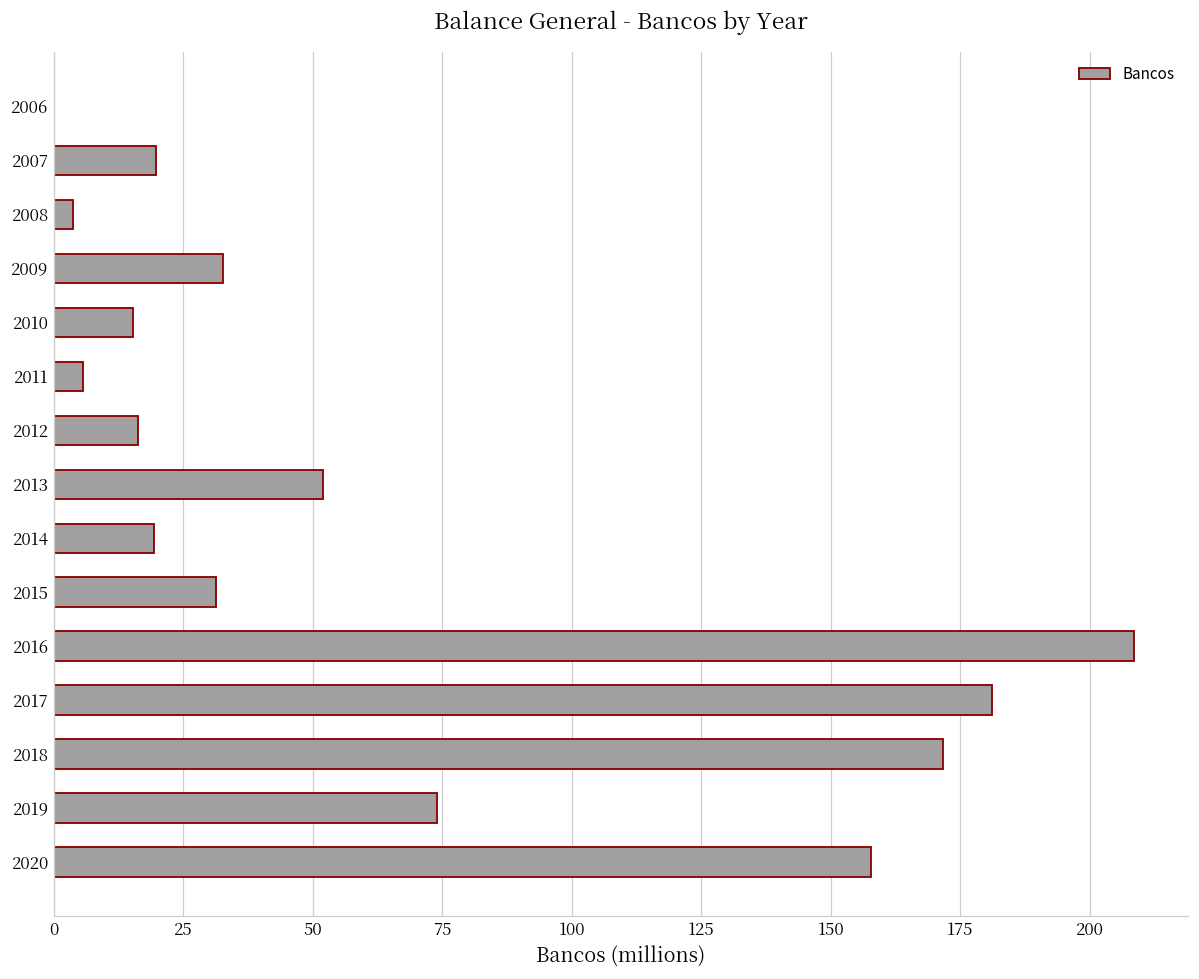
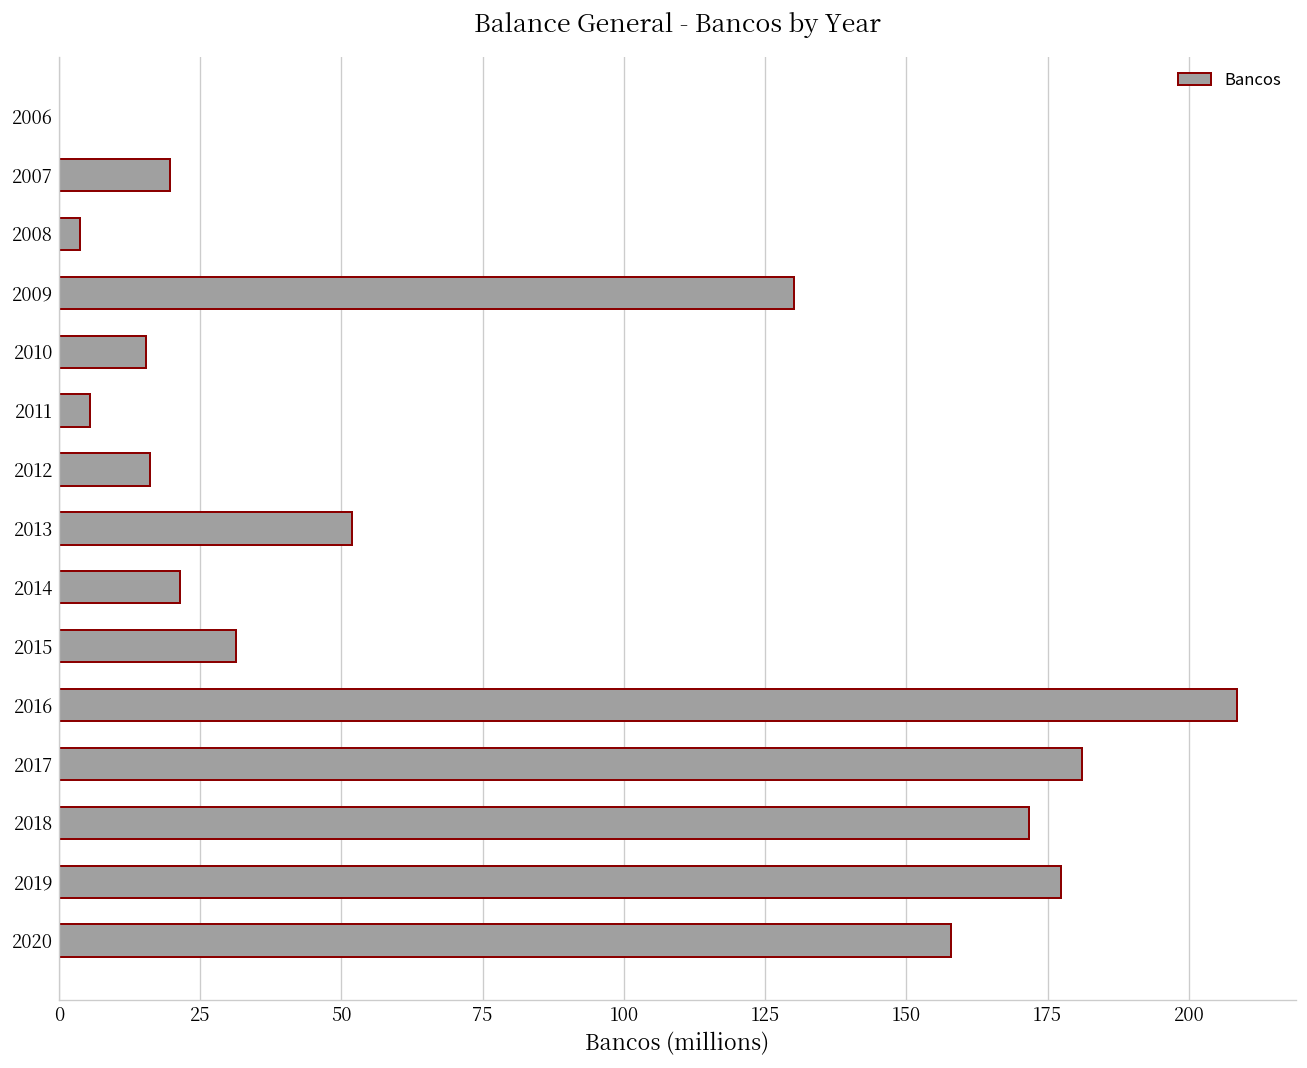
  {
    "2006": 0,
    "2007": 20,
    "2008": 4,
-   "2009": 33,
+   "2009": 130,
    "2010": 15,
    "2011": 6,
    "2012": 16,
    "2013": 52,
-   "2014": 19,
+   "2014": 21,
    "2015": 31,
    "2016": 209,
    "2017": 181,
    "2018": 172,
-   "2019": 74,
+   "2019": 177,
    "2020": 158
  }
